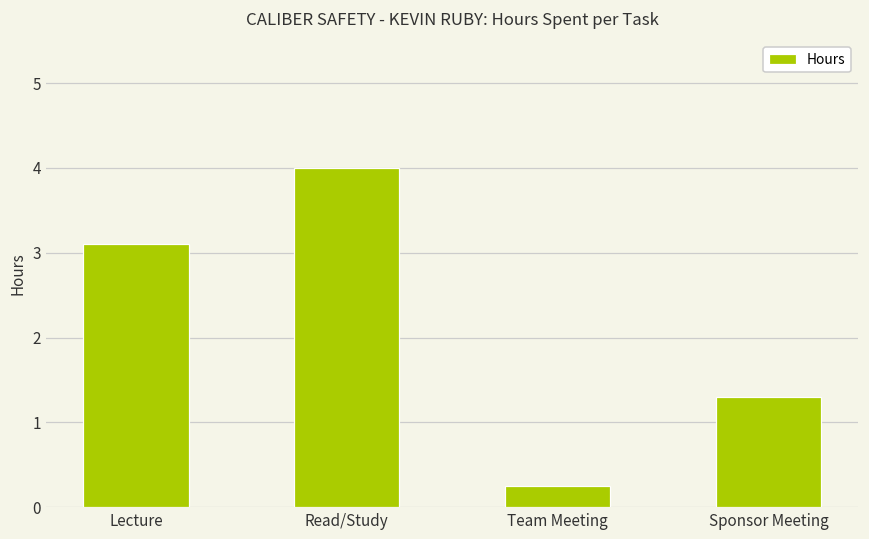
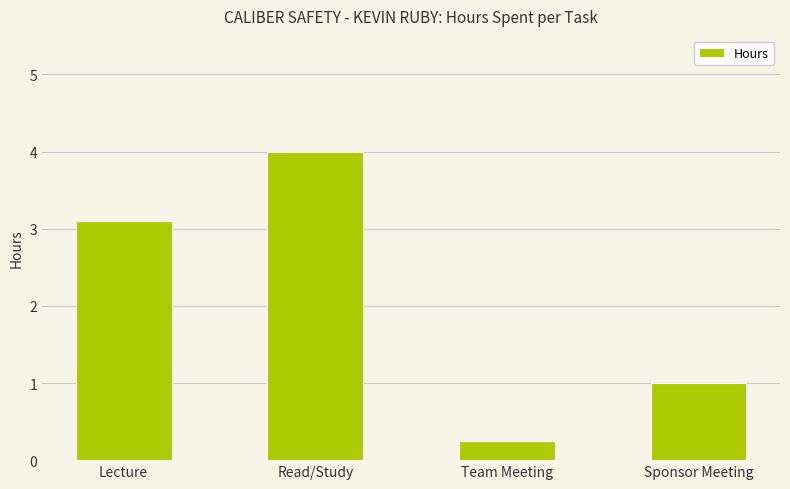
  {
    "Lecture": 3.1,
    "Read/Study": 4.0,
    "Team Meeting": 0.3,
-   "Sponsor Meeting": 1.3
+   "Sponsor Meeting": 1.0
  }
